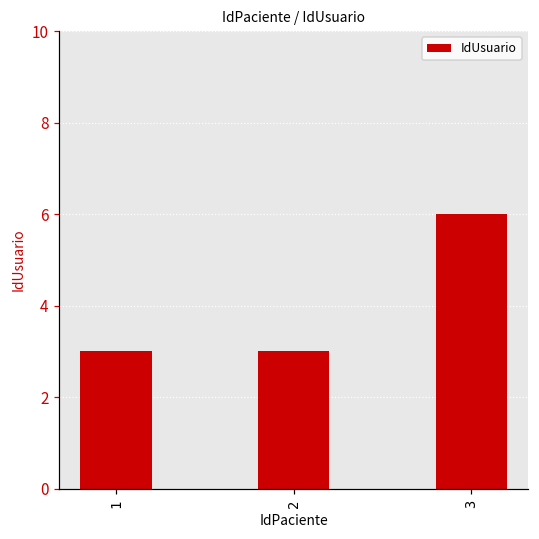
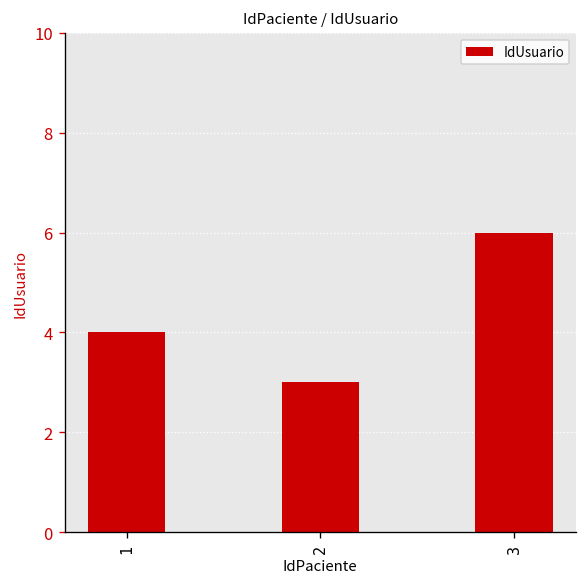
  {
-   "1": 3,
+   "1": 4,
    "2": 3,
    "3": 6
  }
